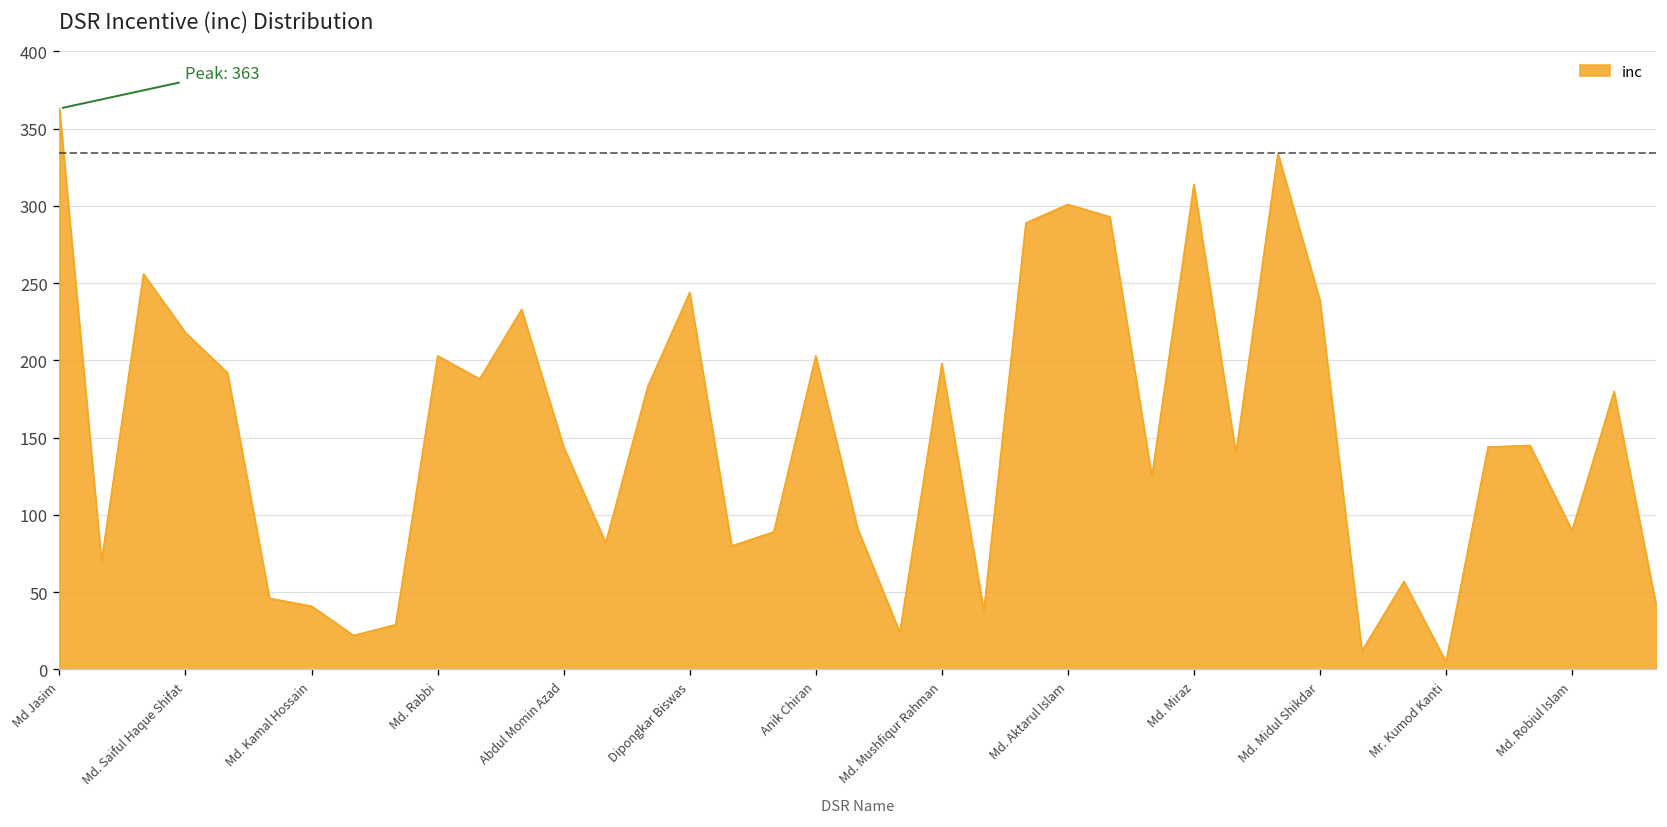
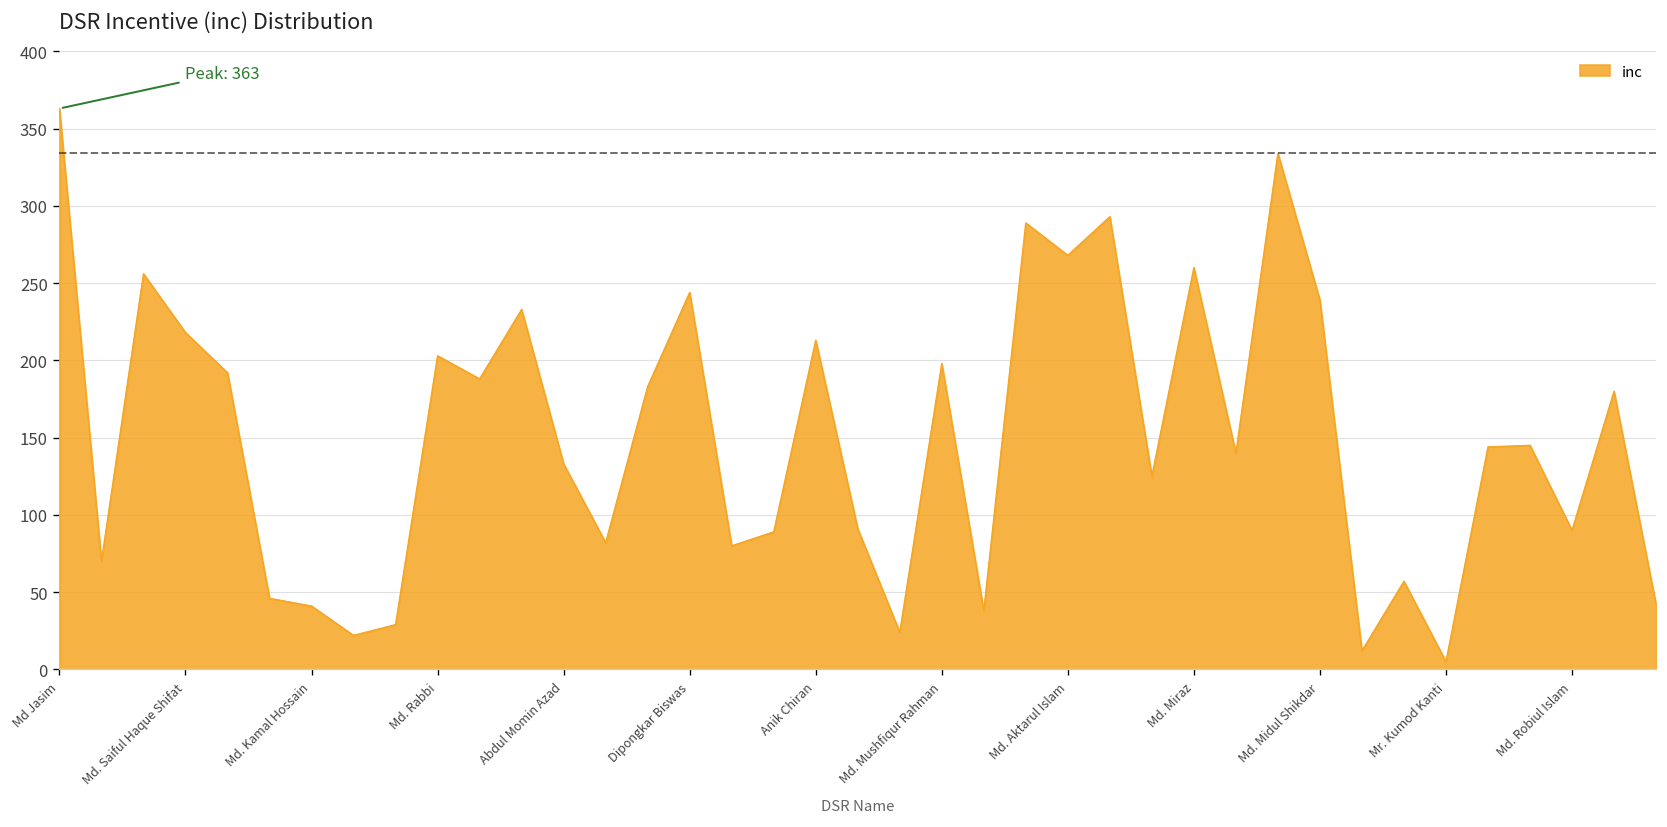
  {
    "Md. Saiful Haque Shifat": 218,
    "Md. Kamal Hossain": 41,
    "Md. Rabbi": 203,
-   "Abdul Momin Azad": 144,
+   "Abdul Momin Azad": 133,
    "Dipongkar Biswas": 244,
-   "Anik Chiran": 203,
+   "Anik Chiran": 213,
    "Md. Mushfiqur Rahman": 198,
-   "Md. Aktarul Islam": 301,
-   "Md. Miraz": 314,
+   "Md. Aktarul Islam": 268,
+   "Md. Miraz": 260,
    "Md. Midul Shikdar": 239,
    "Mr. Kumod Kanti": 5,
    "Md. Robiul Islam": 90
  }
